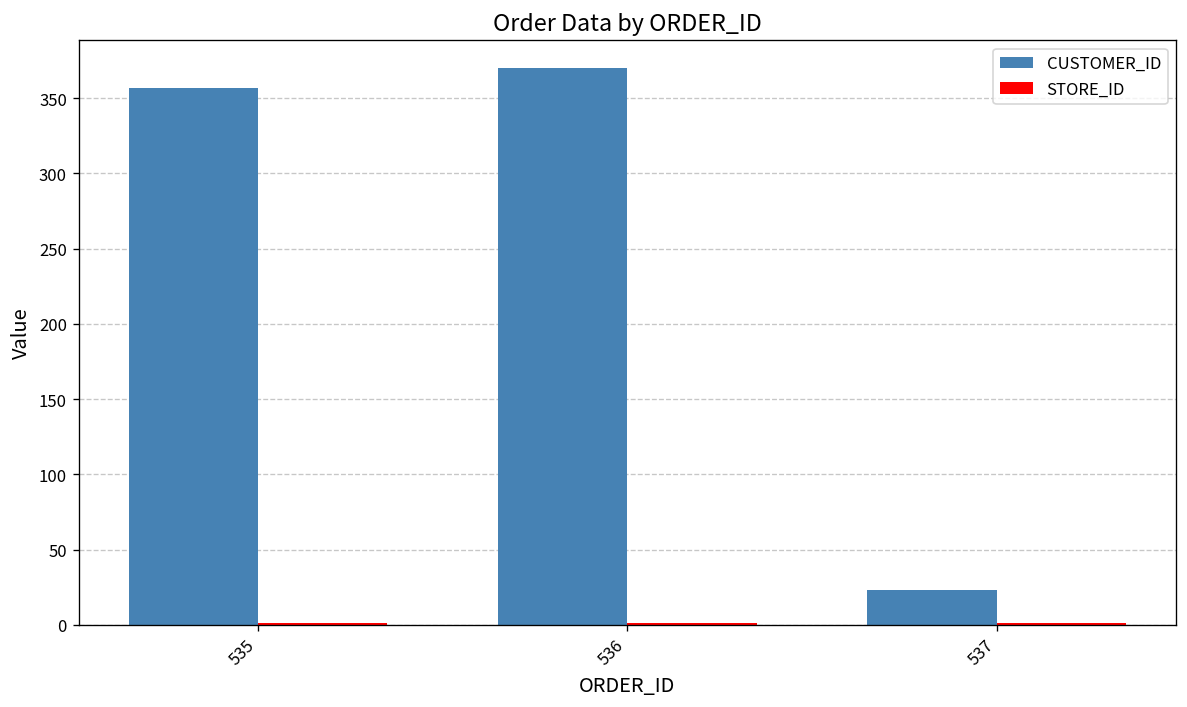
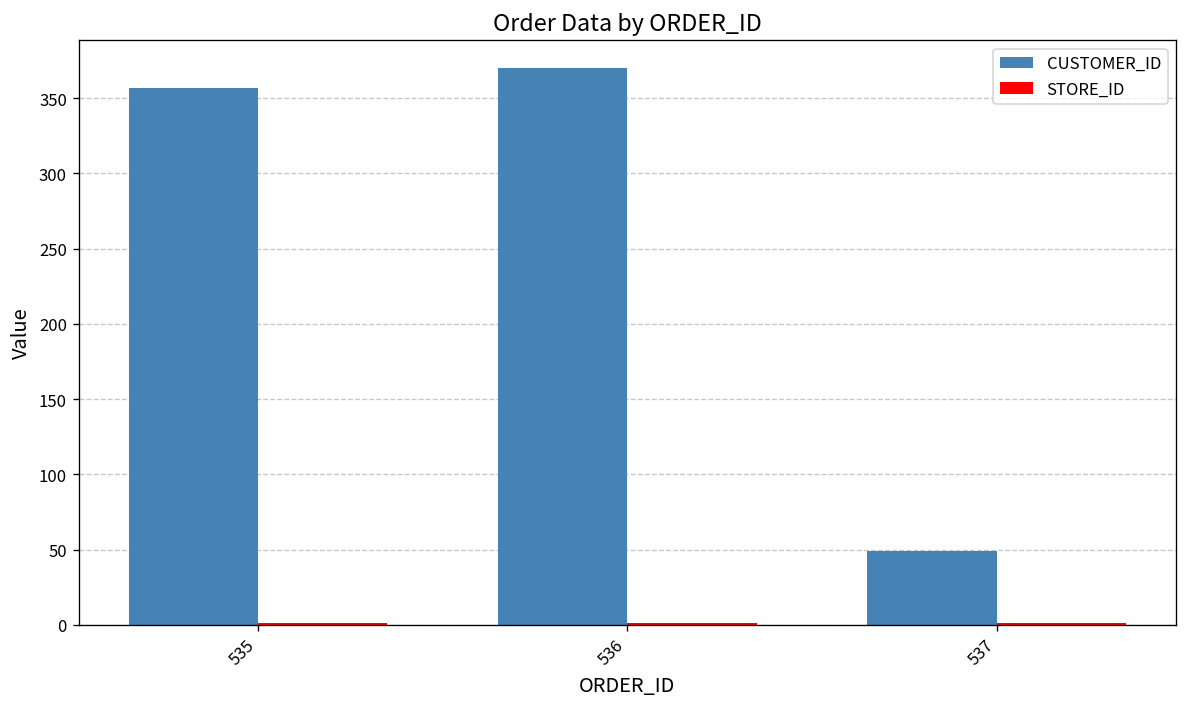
  {
    "CUSTOMER_ID": {
      "535": 357,
      "536": 370,
-     "537": 23
+     "537": 49
    }
  }
